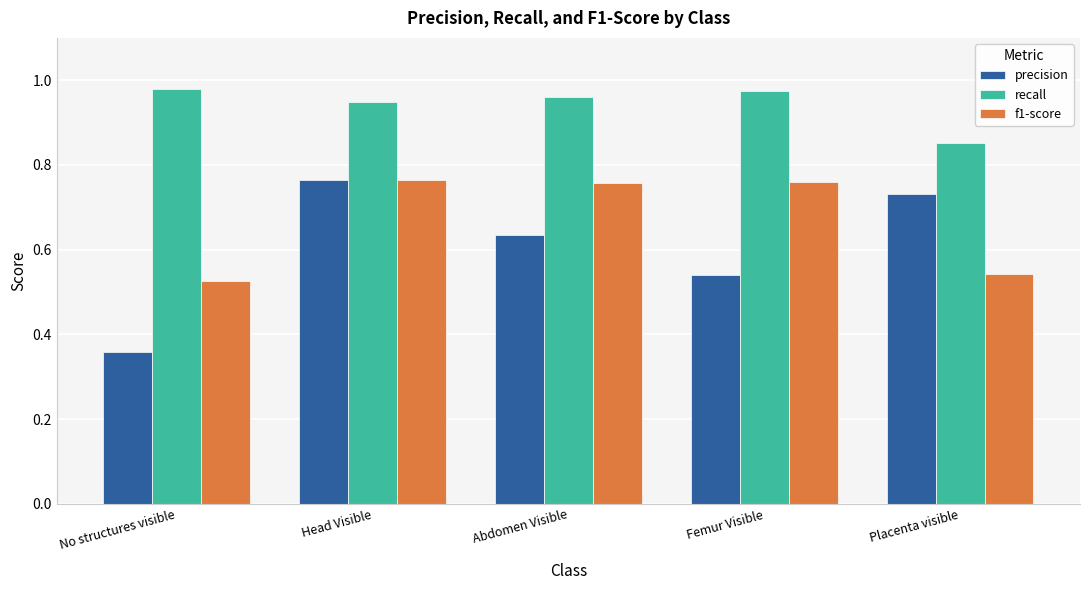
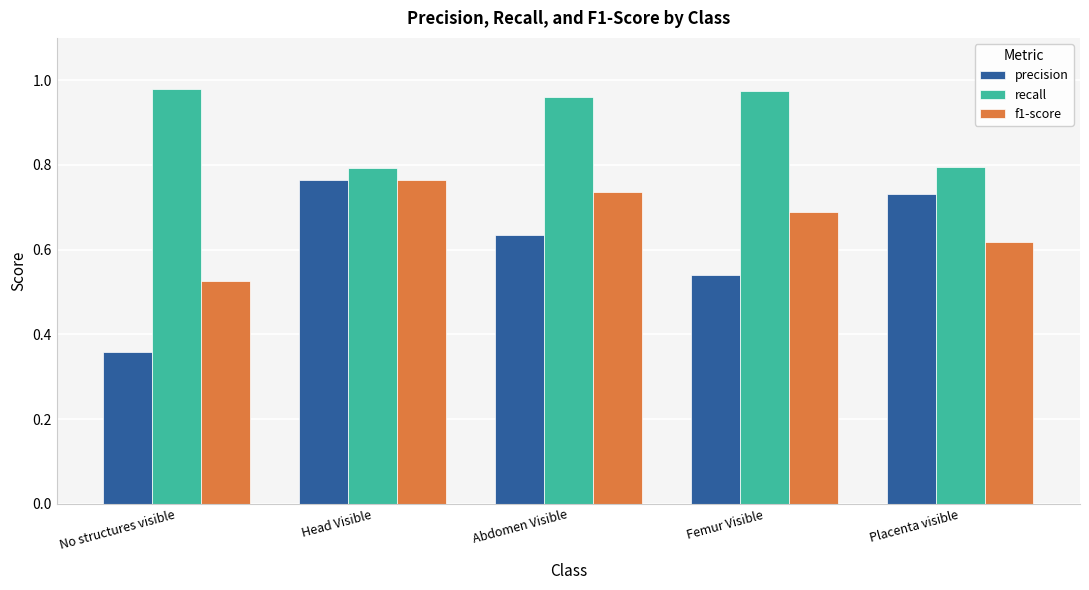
  {
    "precision": {
      "No structures visible": 0.36,
      "Head Visible": 0.76,
      "Abdomen Visible": 0.63,
      "Femur Visible": 0.54,
      "Placenta visible": 0.73
    },
    "recall": {
      "No structures visible": 0.98,
-     "Head Visible": 0.95,
+     "Head Visible": 0.79,
      "Abdomen Visible": 0.96,
      "Femur Visible": 0.97,
-     "Placenta visible": 0.85
+     "Placenta visible": 0.79
    },
    "f1-score": {
      "No structures visible": 0.53,
      "Head Visible": 0.76,
-     "Abdomen Visible": 0.76,
-     "Femur Visible": 0.76,
-     "Placenta visible": 0.54
+     "Abdomen Visible": 0.74,
+     "Femur Visible": 0.69,
+     "Placenta visible": 0.62
    }
  }
